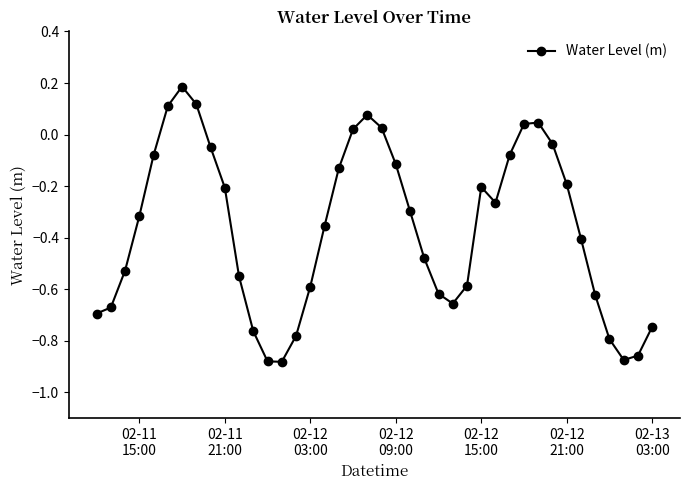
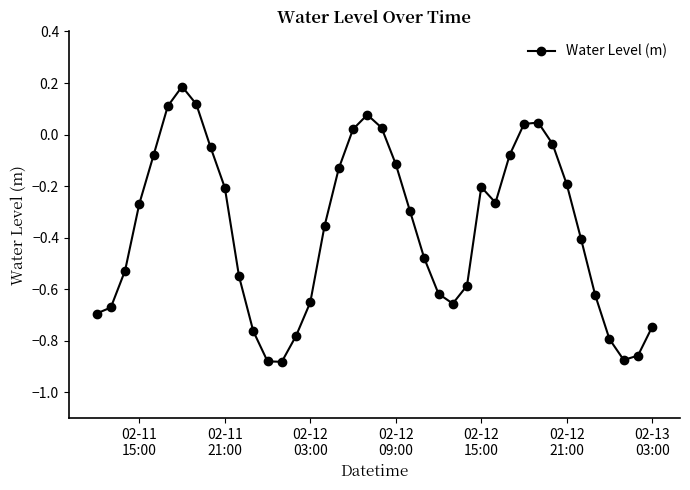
  {
-   "02-11 15:00": -0.32,
+   "02-11 15:00": -0.27,
    "02-11 21:00": -0.21,
-   "02-12 03:00": -0.59,
+   "02-12 03:00": -0.65,
    "02-12 09:00": -0.11,
    "02-12 15:00": -0.20,
    "02-12 21:00": -0.19,
    "02-13 03:00": -0.75
  }
